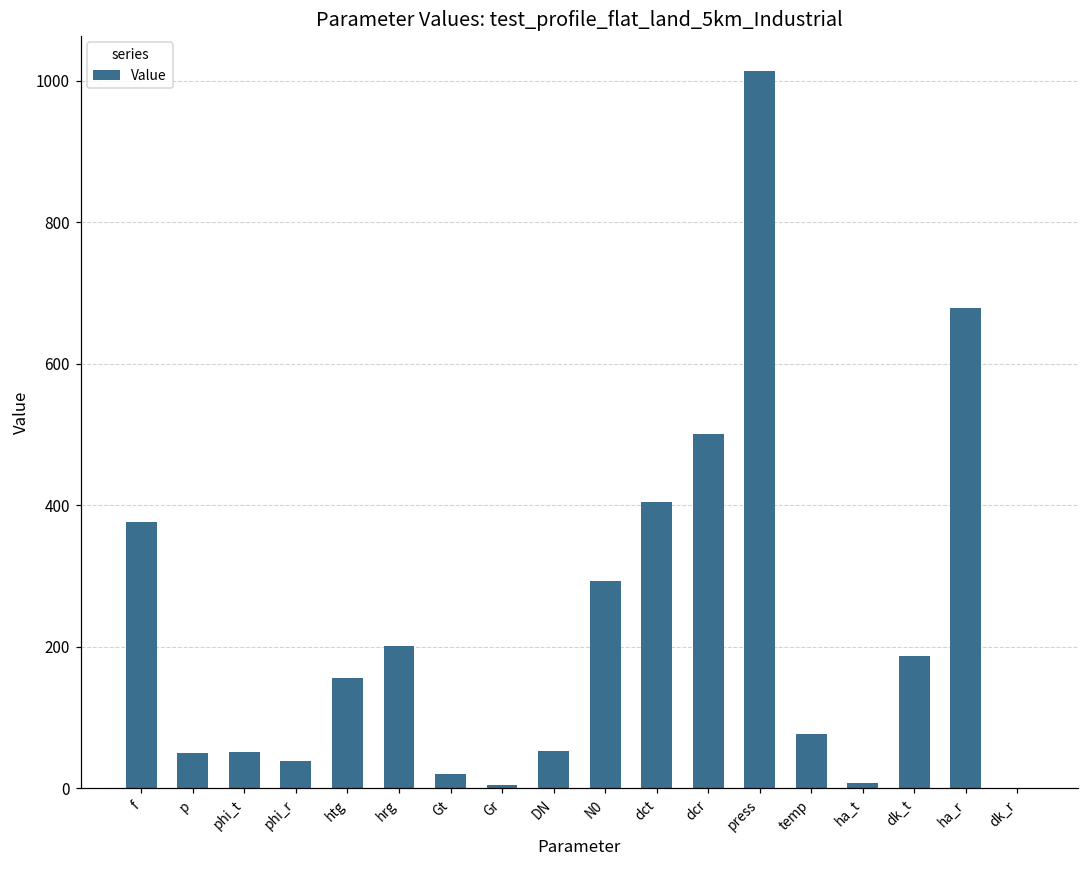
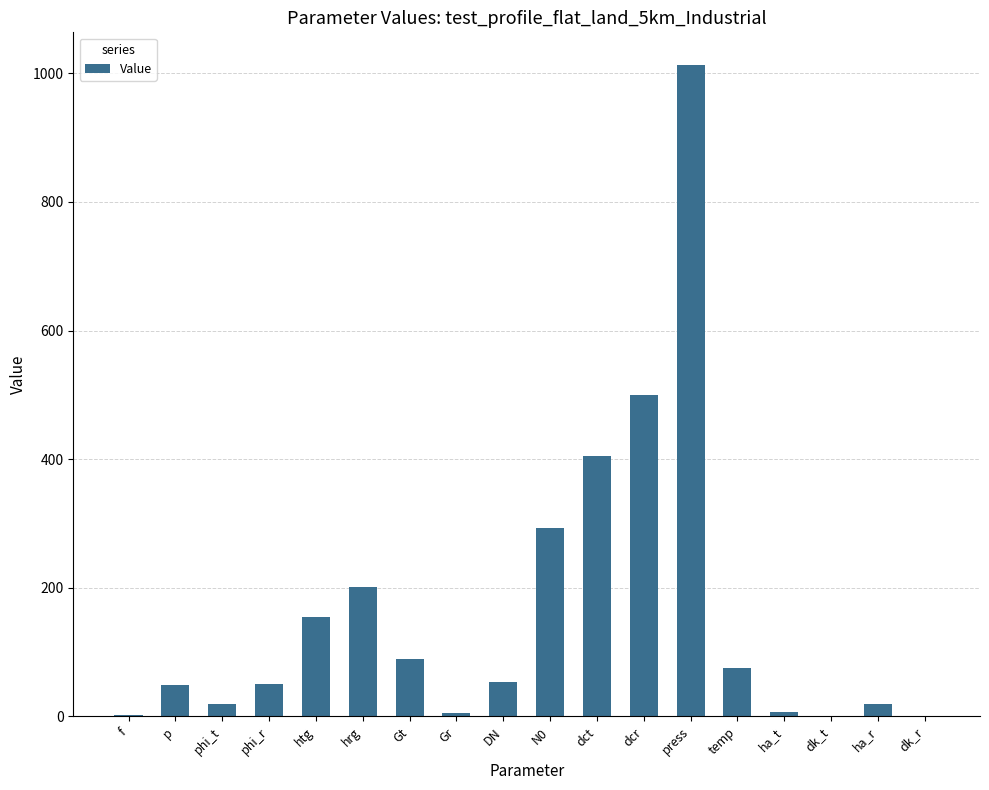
  {
-   "f": 380,
+   "f": 0,
    "p": 50,
-   "phi_t": 50,
-   "phi_r": 40,
+   "phi_t": 20,
+   "phi_r": 50,
    "htg": 160,
    "hrg": 200,
-   "Gt": 20,
+   "Gt": 90,
    "Gr": 10,
    "DN": 50,
    "N0": 290,
    "dct": 410,
    "dcr": 500,
    "press": 1010,
    "temp": 80,
    "ha_t": 10,
-   "dk_t": 190,
-   "ha_r": 680
+   "dk_t": 0,
+   "ha_r": 20
  }
